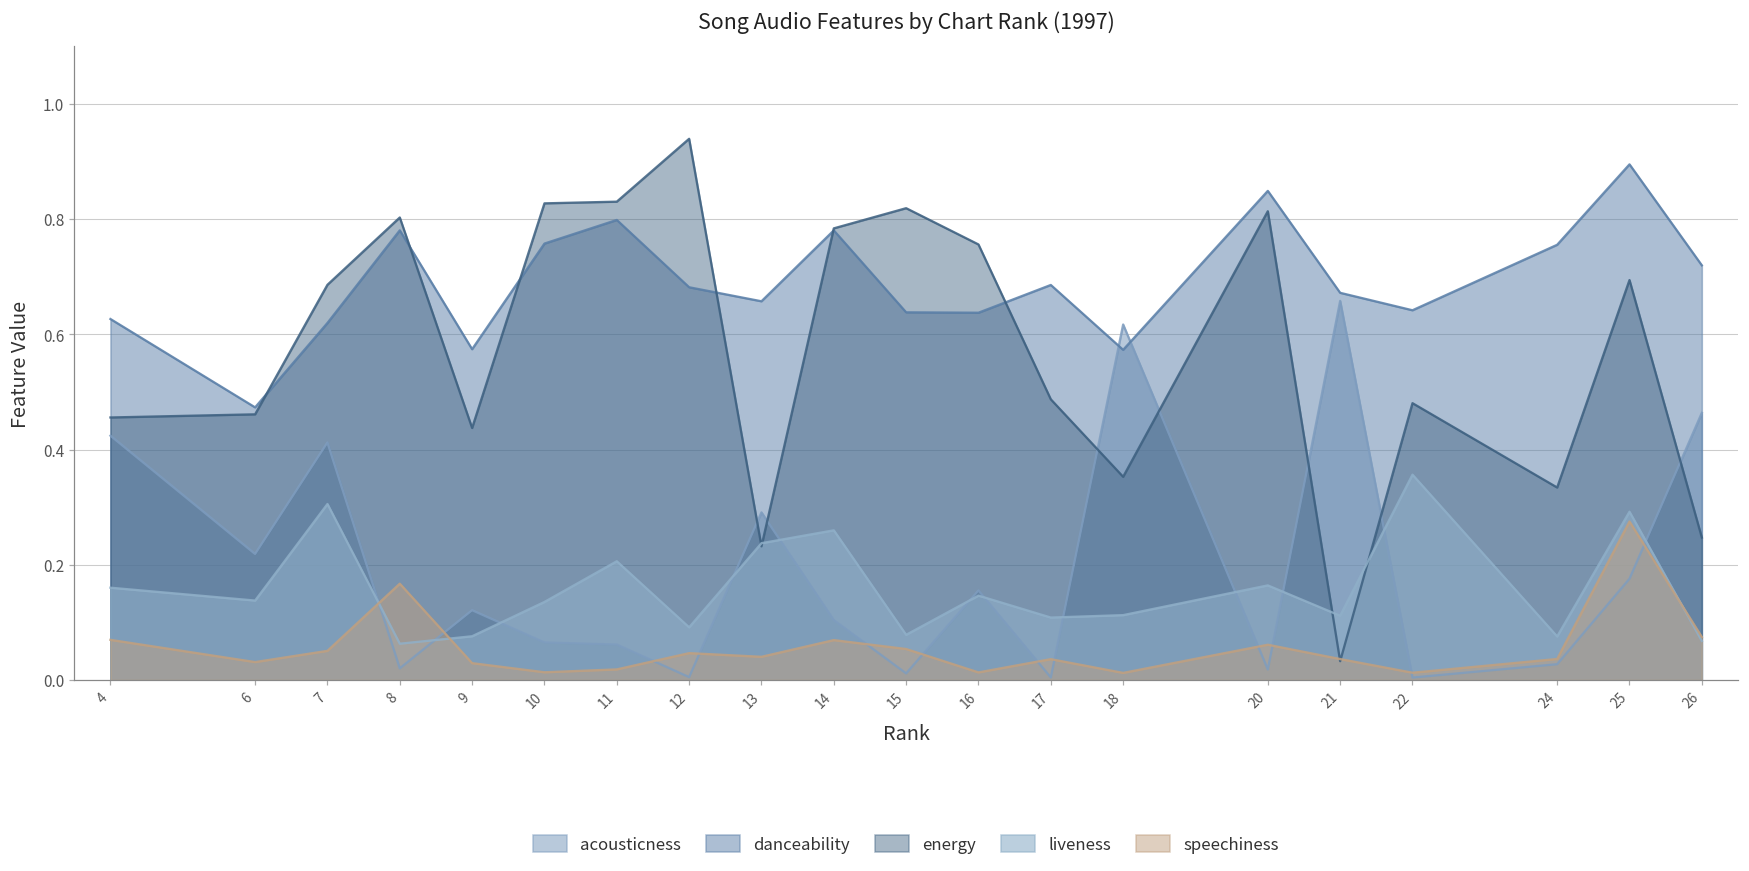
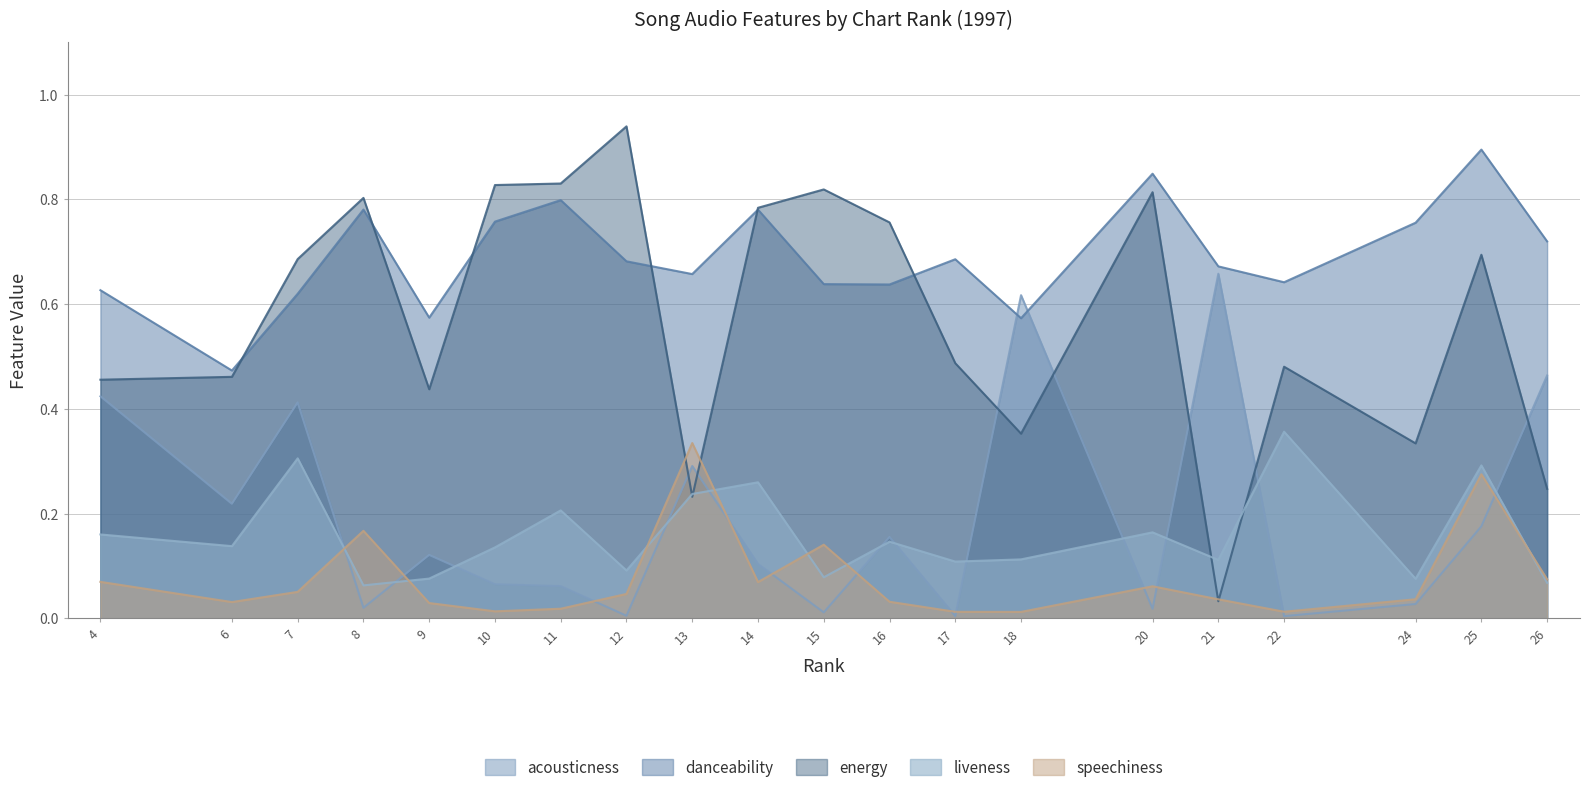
  {
    "speechiness": {
      "4": 0.07,
      "6": 0.03,
      "7": 0.05,
      "8": 0.17,
      "9": 0.03,
      "10": 0.01,
      "11": 0.02,
      "12": 0.05,
-     "13": 0.04,
+     "13": 0.33,
      "14": 0.07,
-     "15": 0.05,
-     "16": 0.01,
-     "17": 0.04,
+     "15": 0.14,
+     "16": 0.03,
+     "17": 0.01,
      "18": 0.01,
      "20": 0.06,
      "22": 0.01,
      "24": 0.04,
      "25": 0.28,
      "26": 0.07
    }
  }
